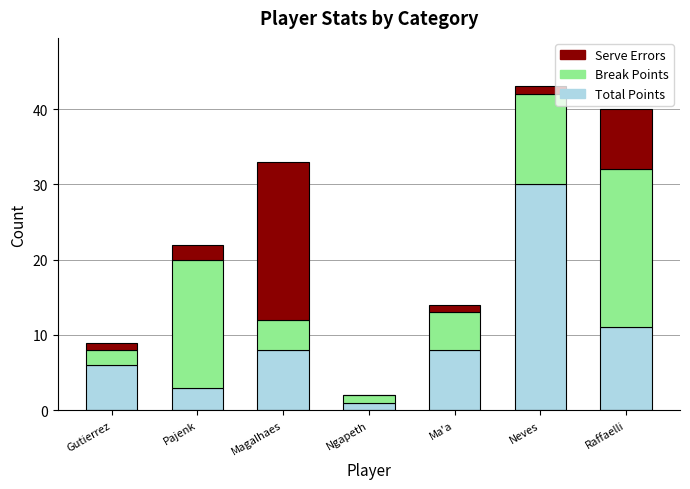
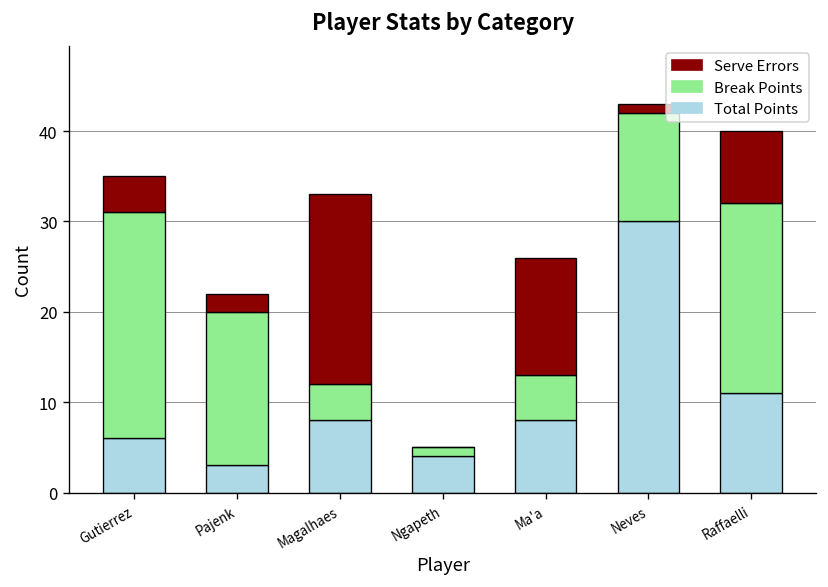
  {
    "Total Points": {
      "Gutierrez": 6,
      "Pajenk": 3,
      "Magalhaes": 8,
-     "Ngapeth": 1,
+     "Ngapeth": 4,
      "Ma'a": 8,
      "Neves": 30,
      "Raffaelli": 11
    },
    "Break Points": {
-     "Gutierrez": 2,
+     "Gutierrez": 25,
      "Pajenk": 17,
      "Magalhaes": 4,
      "Ngapeth": 1,
      "Ma'a": 5,
      "Neves": 12,
      "Raffaelli": 21
    },
    "Serve Errors": {
-     "Gutierrez": 1,
+     "Gutierrez": 4,
      "Pajenk": 2,
      "Magalhaes": 21,
      "Ngapeth": 0,
-     "Ma'a": 1,
+     "Ma'a": 13,
      "Neves": 1,
      "Raffaelli": 8
    }
  }
